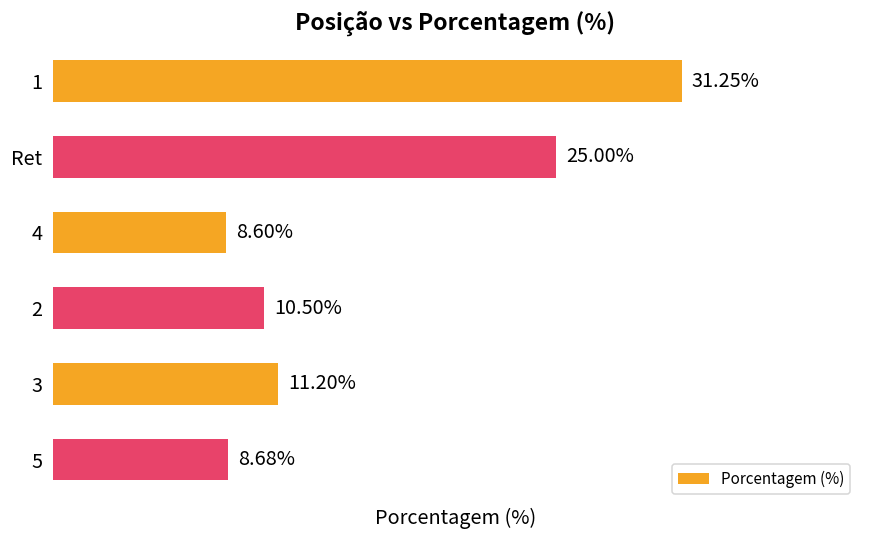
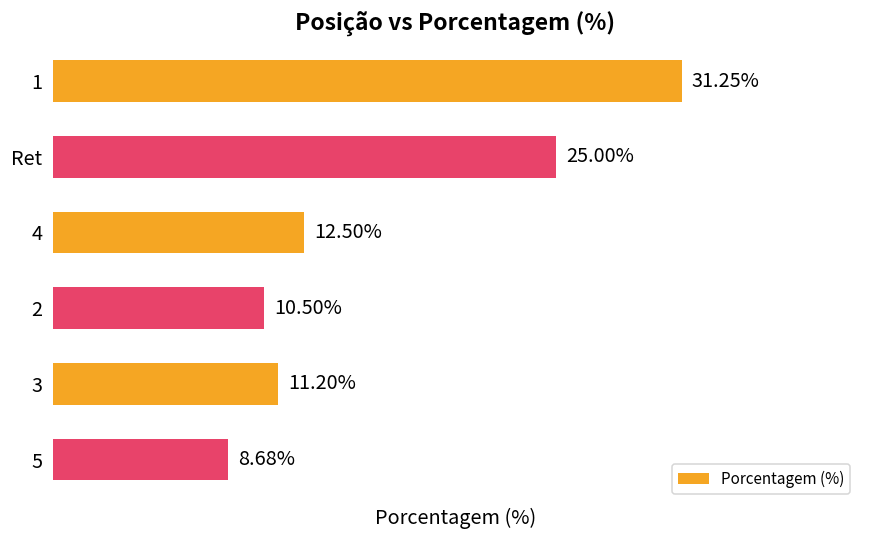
  {
    "1": "31.25%",
    "Ret": "25.00%",
-   "4": "8.60%",
+   "4": "12.50%",
    "2": "10.50%",
    "3": "11.20%",
    "5": "8.68%"
  }
